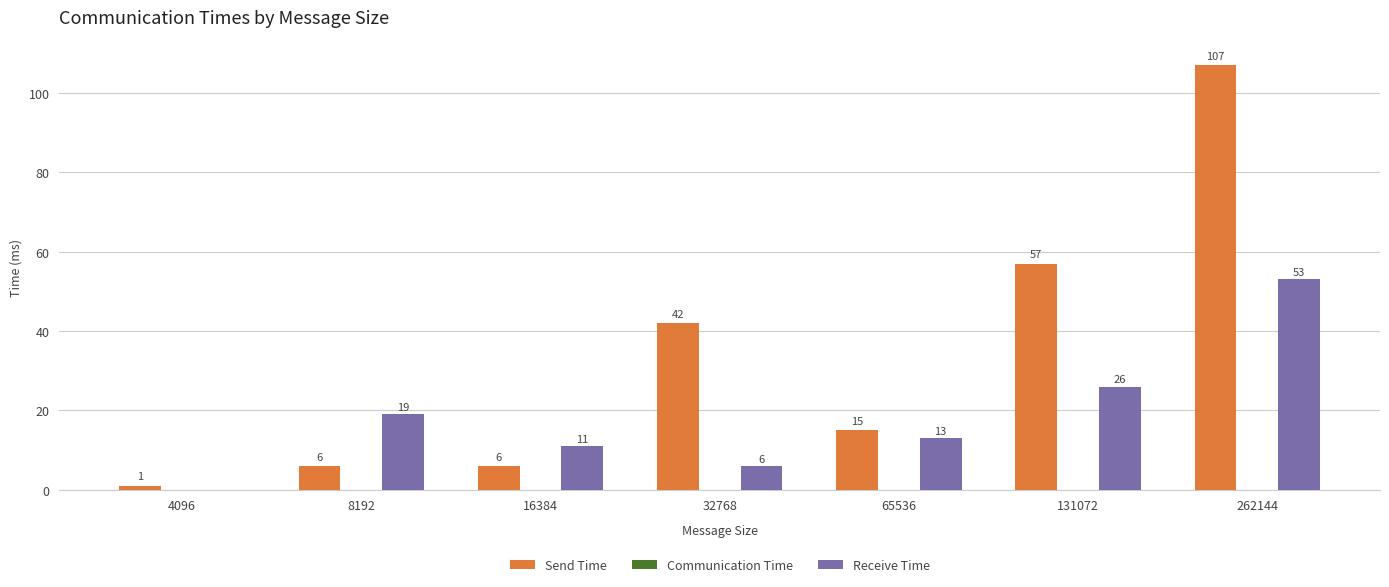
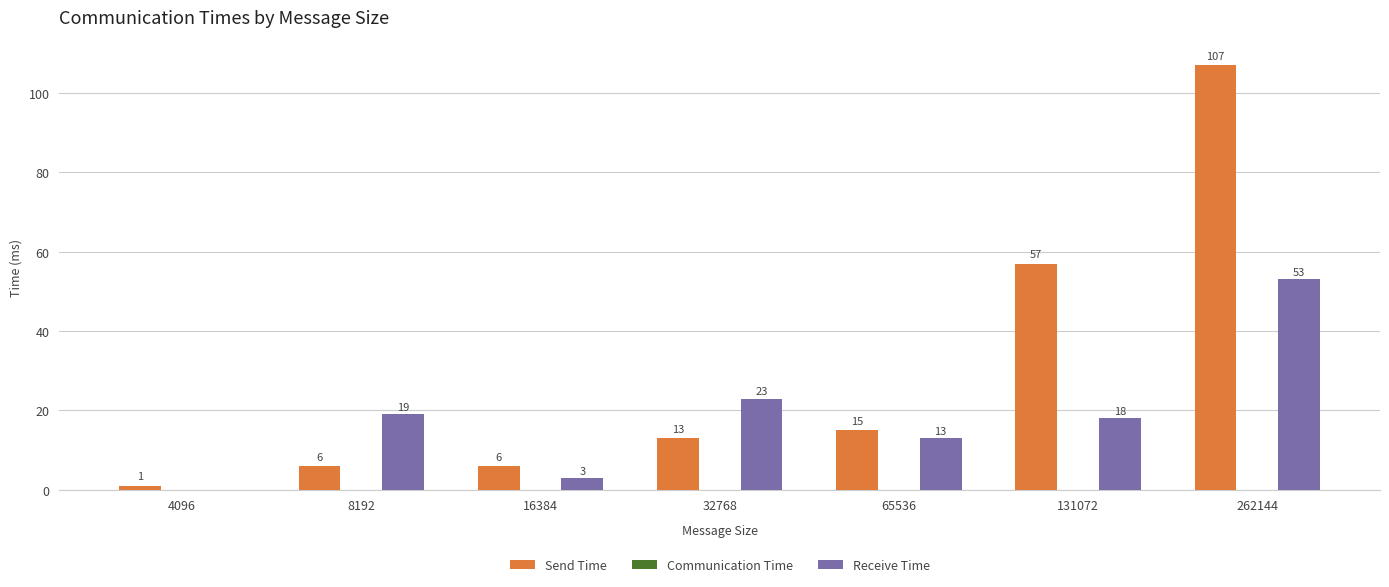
  {
    "Send Time": {
      "4096": 1,
      "8192": 6,
      "16384": 6,
-     "32768": 42,
+     "32768": 13,
      "65536": 15,
      "131072": 57,
      "262144": 107
    },
    "Communication Time": {
      "4096": 0,
      "8192": 0,
      "16384": 0,
      "32768": 0,
      "65536": 0,
      "131072": 0,
      "262144": 0
    },
    "Receive Time": {
      "8192": 19,
-     "16384": 11,
-     "32768": 6,
+     "16384": 3,
+     "32768": 23,
      "65536": 13,
-     "131072": 26,
+     "131072": 18,
      "262144": 53
    }
  }
